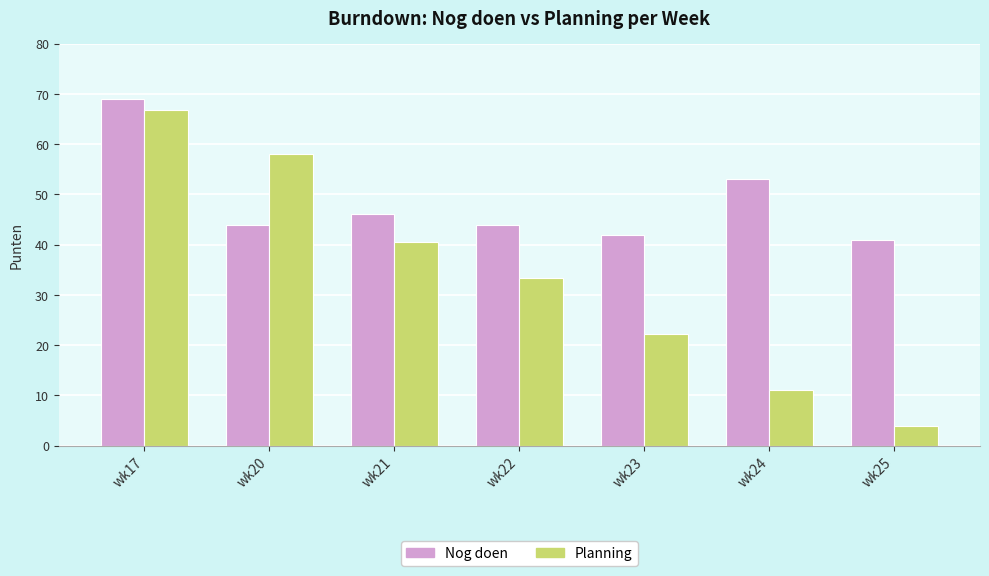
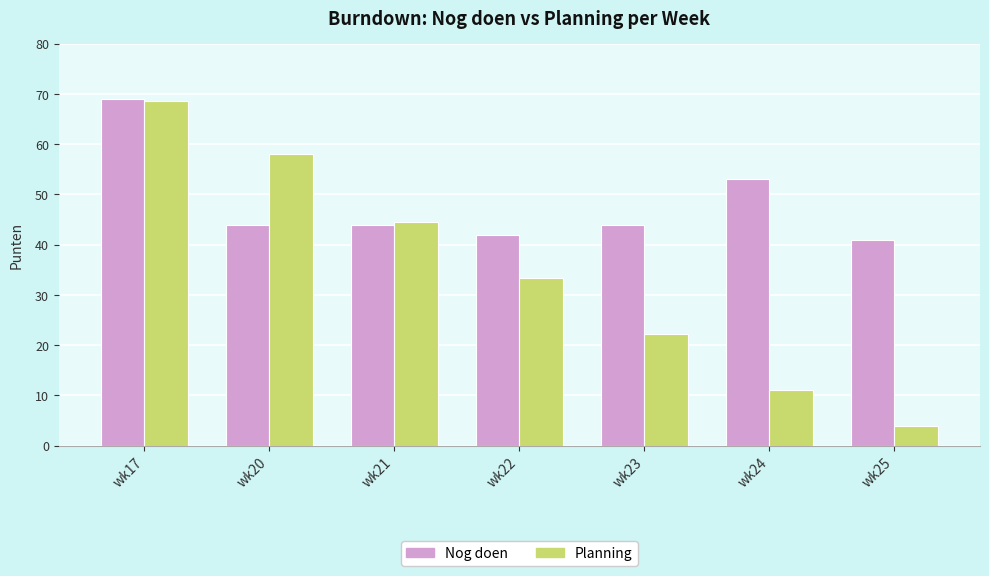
  {
    "Nog doen": {
      "wk17": 69,
      "wk20": 44,
-     "wk21": 46,
-     "wk22": 44,
-     "wk23": 42,
+     "wk21": 44,
+     "wk22": 42,
+     "wk23": 44,
      "wk24": 53,
      "wk25": 41
    },
    "Planning": {
-     "wk17": 67,
+     "wk17": 69,
      "wk20": 58,
-     "wk21": 41,
+     "wk21": 45,
      "wk22": 33,
      "wk23": 22,
      "wk24": 11,
      "wk25": 4
    }
  }
